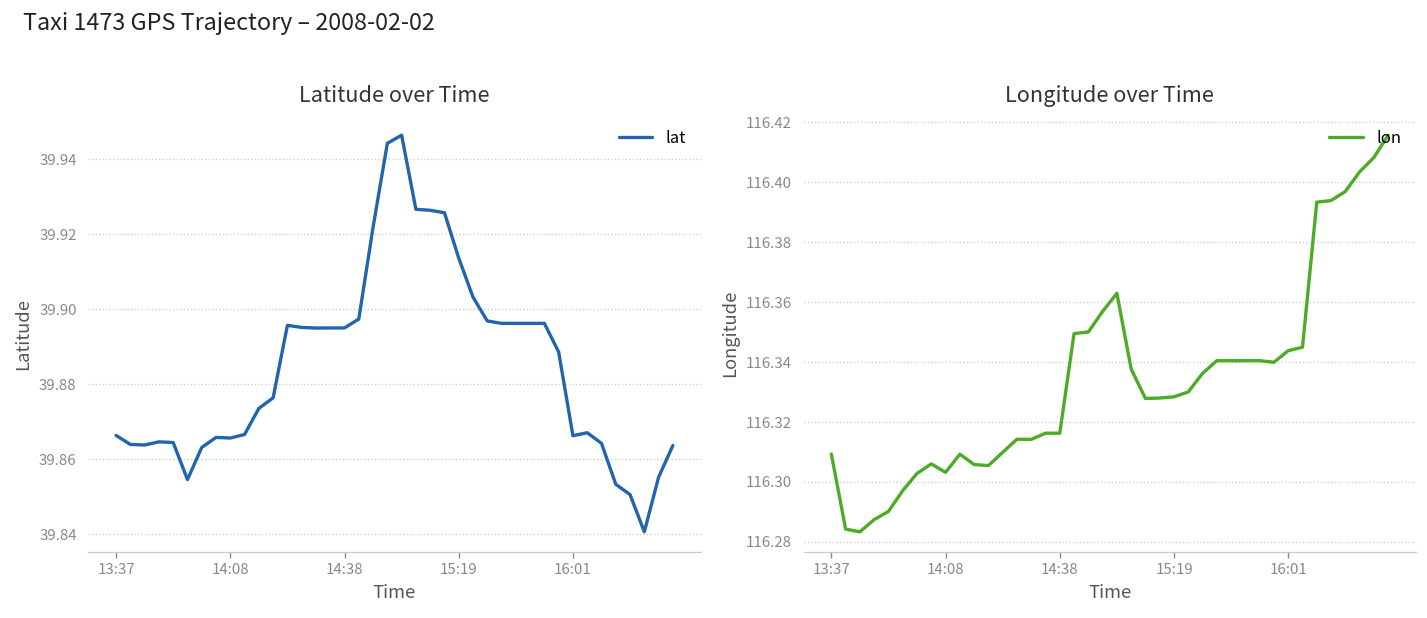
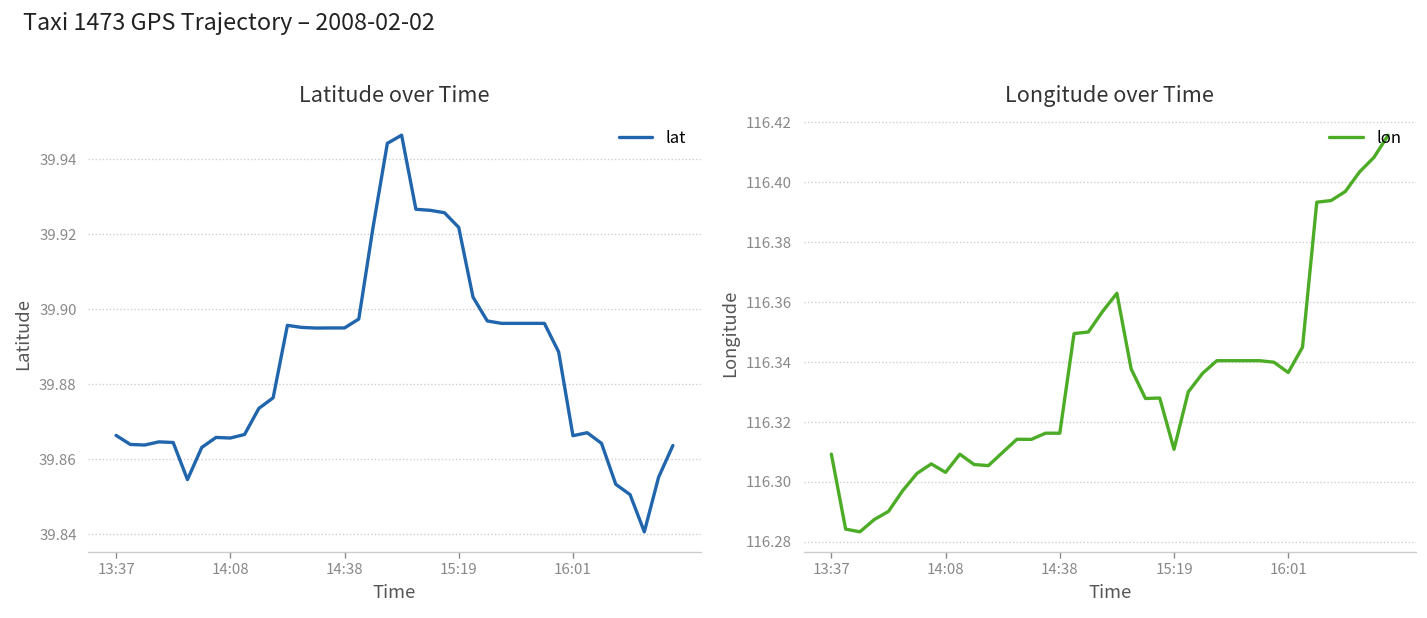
  {
    "Latitude over Time": {
      "13:37": 39.866,
      "14:08": 39.866,
-     "15:19": 39.914,
+     "15:19": 39.922,
      "16:01": 39.866
    },
    "Longitude over Time": {
      "13:37": 116.309,
      "14:08": 116.303,
-     "15:19": 116.328,
-     "16:01": 116.344
+     "15:19": 116.311,
+     "16:01": 116.337
    }
  }
